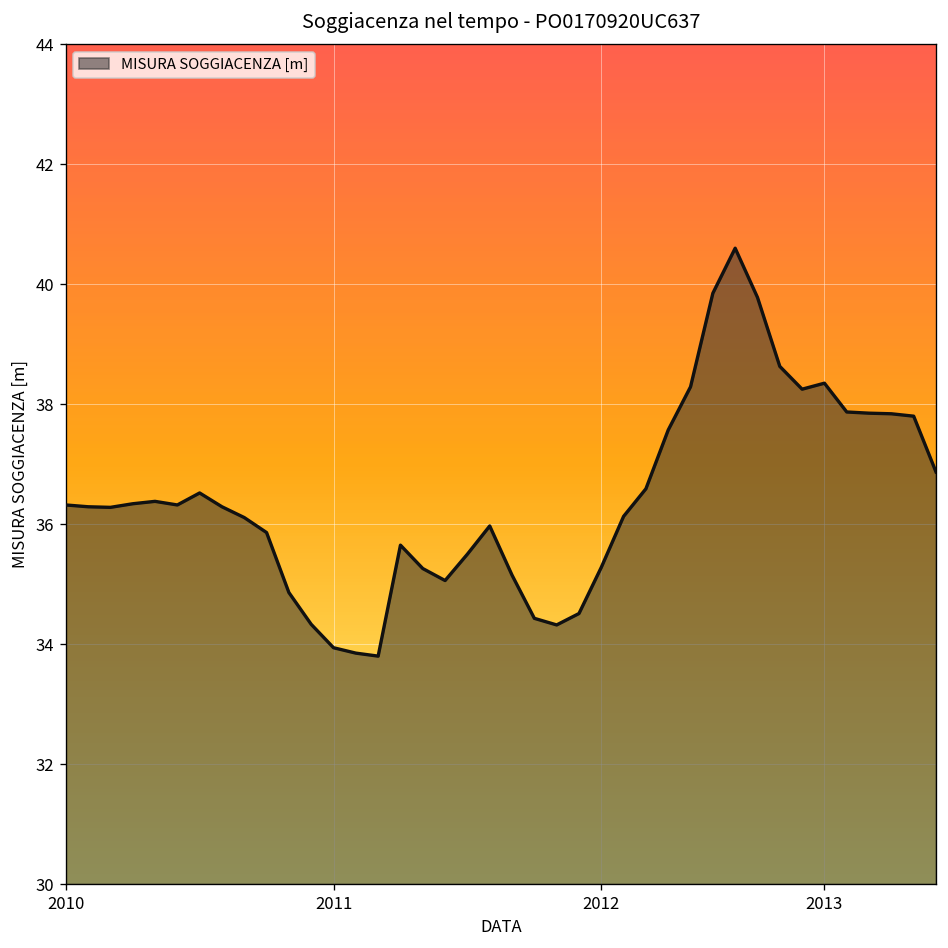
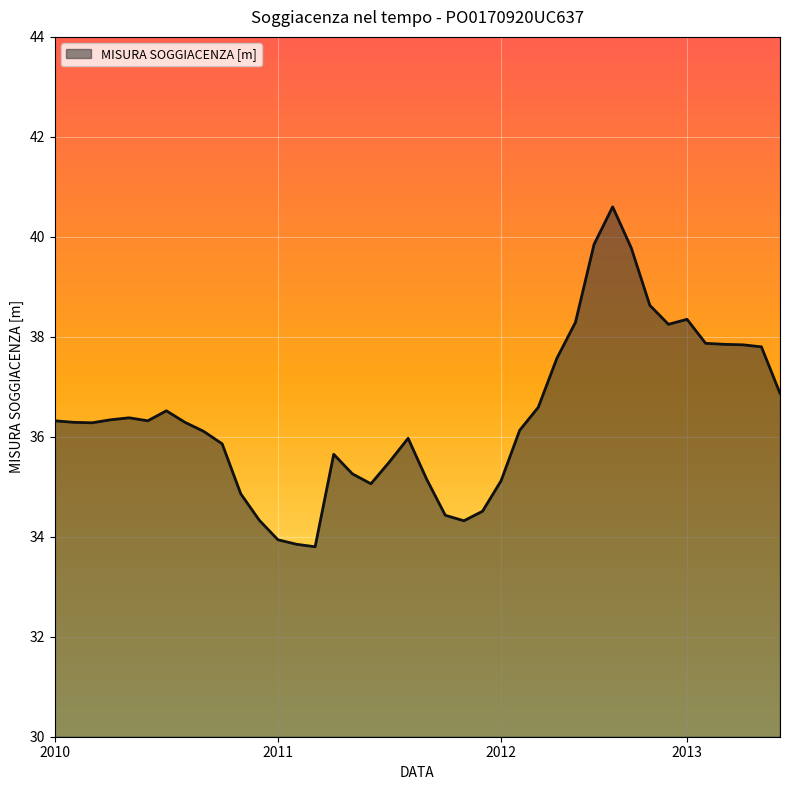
  {
    "2010": 36.3,
    "2011": 33.9,
-   "2012": 35.3,
+   "2012": 35.1,
    "2013": 38.4
  }
